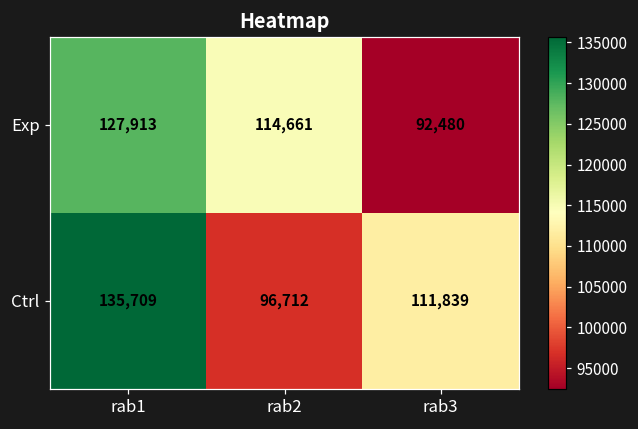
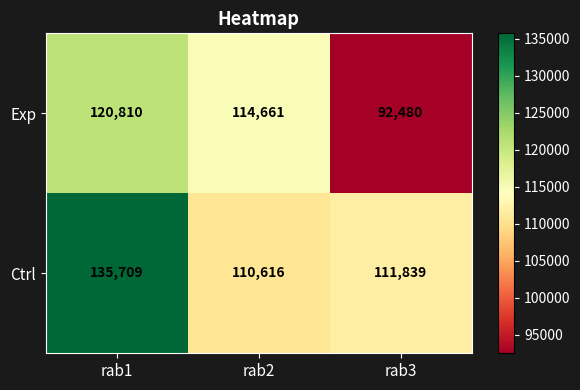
  {
    "Exp": {
-     "rab1": "127,913",
+     "rab1": "120,810",
      "rab2": "114,661",
      "rab3": "92,480"
    },
    "Ctrl": {
      "rab1": "135,709",
-     "rab2": "96,712",
+     "rab2": "110,616",
      "rab3": "111,839"
    }
  }
